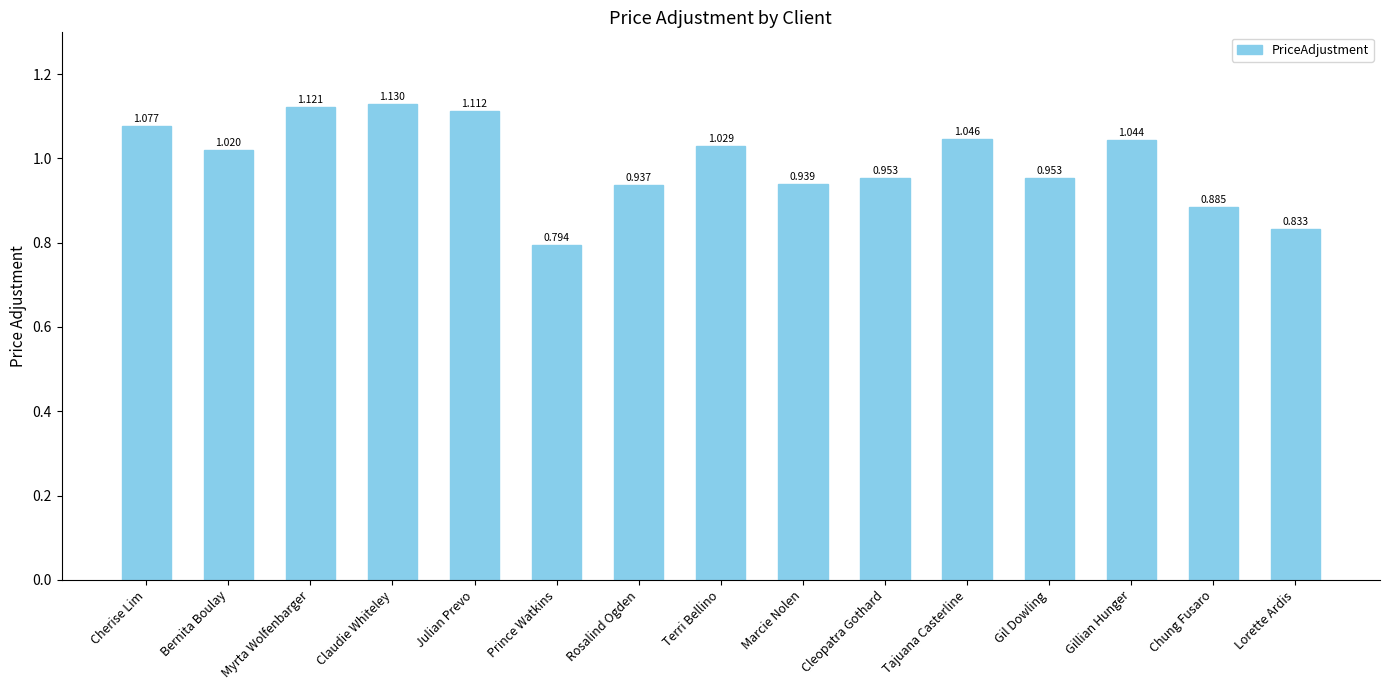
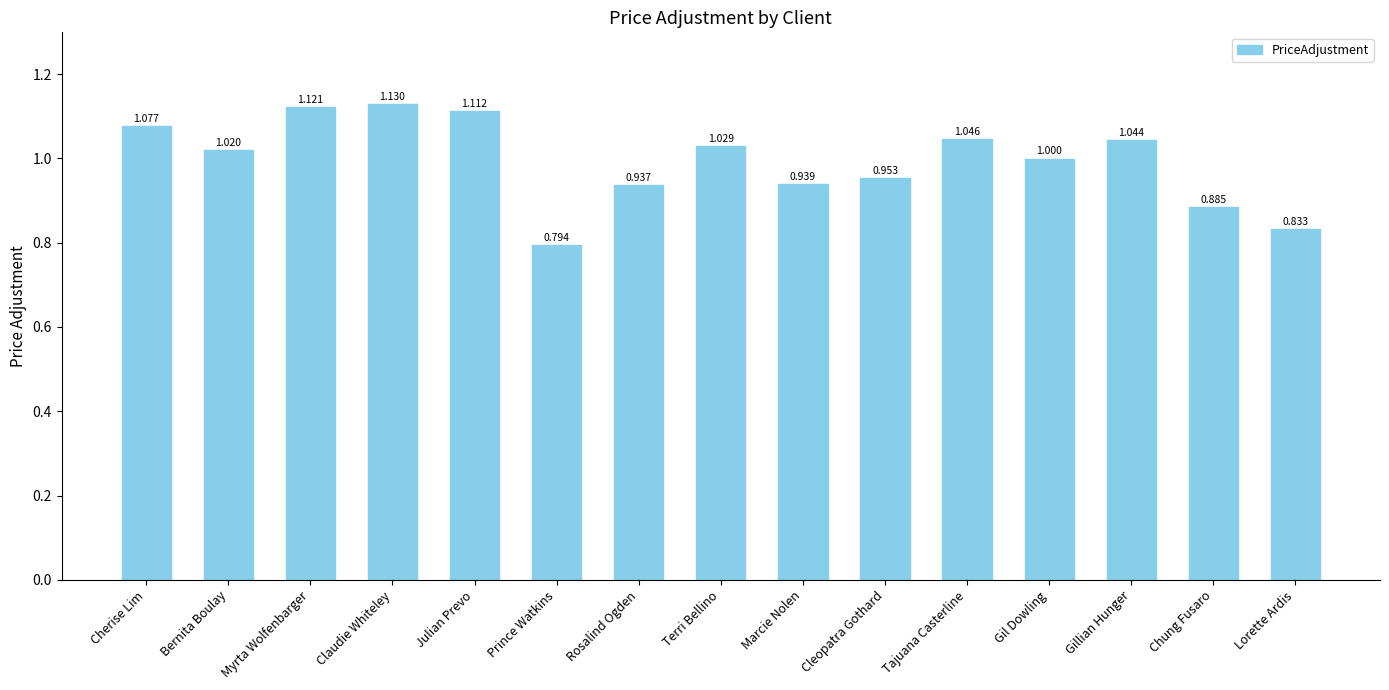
  {
    "Cherise Lim": 1.077,
    "Bernita Boulay": 1.020,
    "Myrta Wolfenbarger": 1.121,
    "Claudie Whiteley": 1.130,
    "Julian Prevo": 1.112,
    "Prince Watkins": 0.794,
    "Rosalind Ogden": 0.937,
    "Terri Bellino": 1.029,
    "Marcie Nolen": 0.939,
    "Cleopatra Gothard": 0.953,
    "Tajuana Casterline": 1.046,
-   "Gil Dowling": 0.953,
+   "Gil Dowling": 1.000,
    "Gillian Hunger": 1.044,
    "Chung Fusaro": 0.885,
    "Lorette Ardis": 0.833
  }
